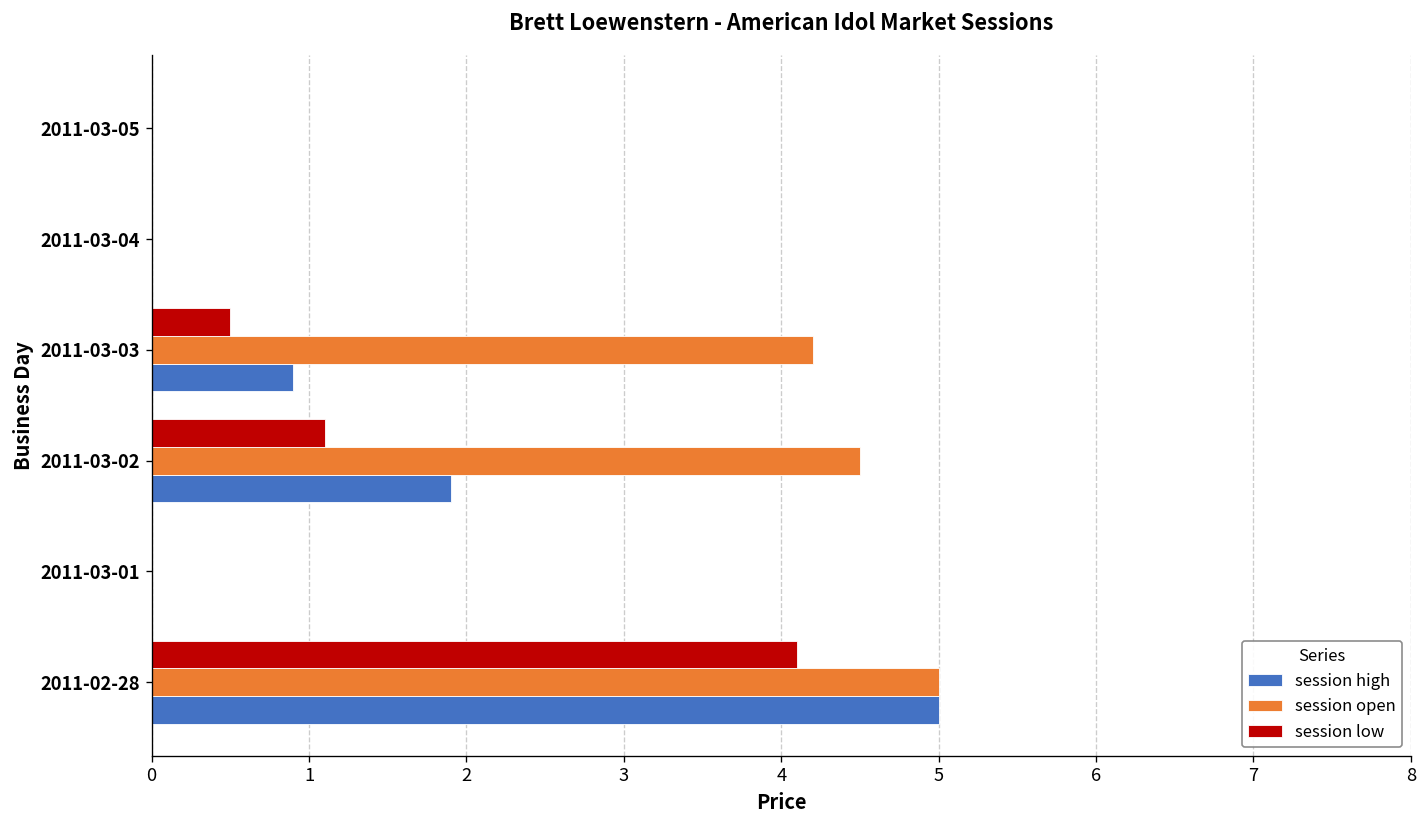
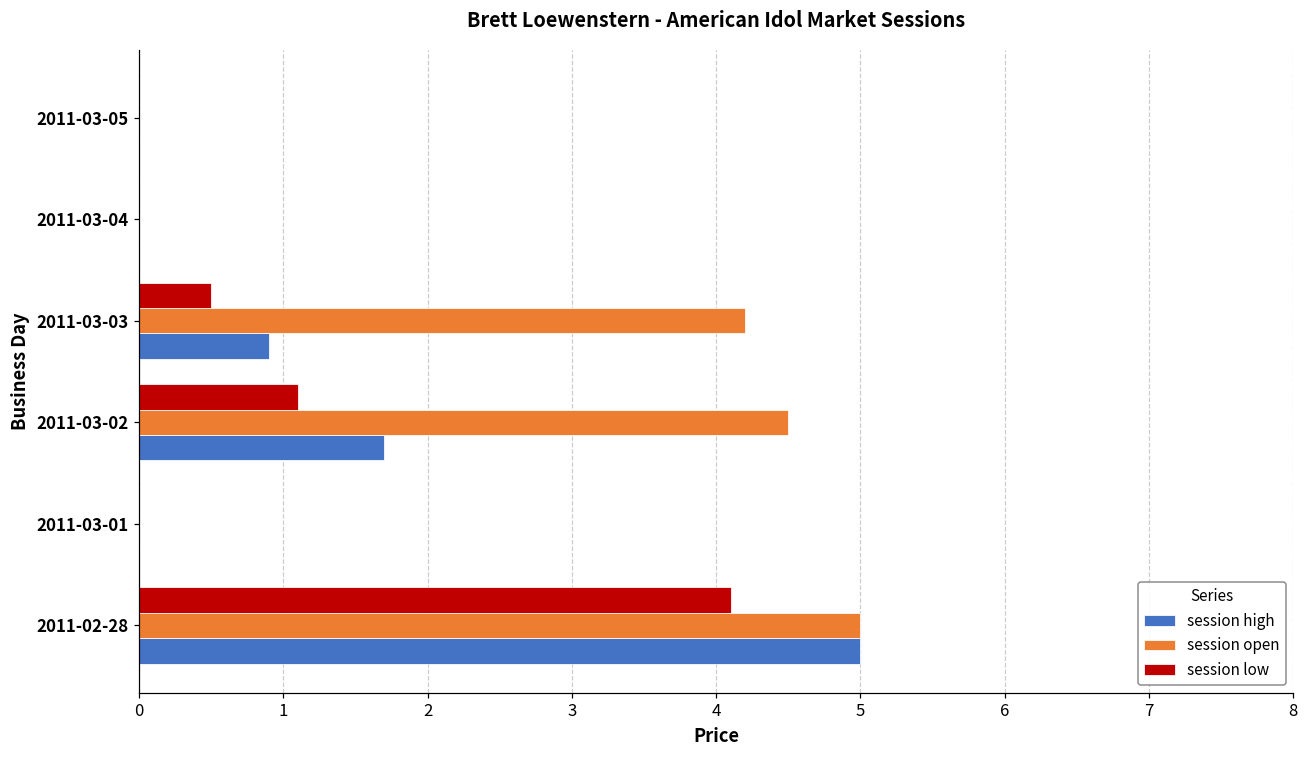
  {
    "session high": {
      "2011-03-05": 0.0,
      "2011-03-04": 0.0,
      "2011-03-03": 0.9,
-     "2011-03-02": 1.9,
+     "2011-03-02": 1.7,
      "2011-03-01": 0.0,
      "2011-02-28": 5.0
    },
    "session open": {
      "2011-03-05": 0.0,
      "2011-03-04": 0.0,
      "2011-03-03": 4.2,
      "2011-03-02": 4.5,
      "2011-03-01": 0.0,
      "2011-02-28": 5.0
    },
    "session low": {
      "2011-03-05": 0.0,
      "2011-03-04": 0.0,
      "2011-03-03": 0.5,
      "2011-03-02": 1.1,
      "2011-03-01": 0.0,
      "2011-02-28": 4.1
    }
  }
